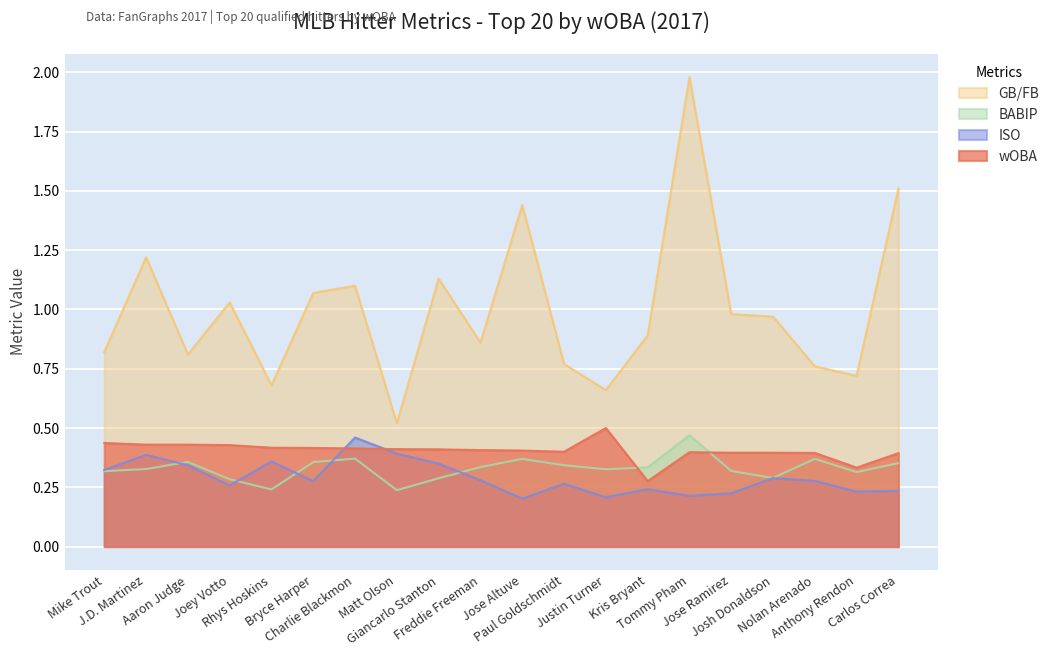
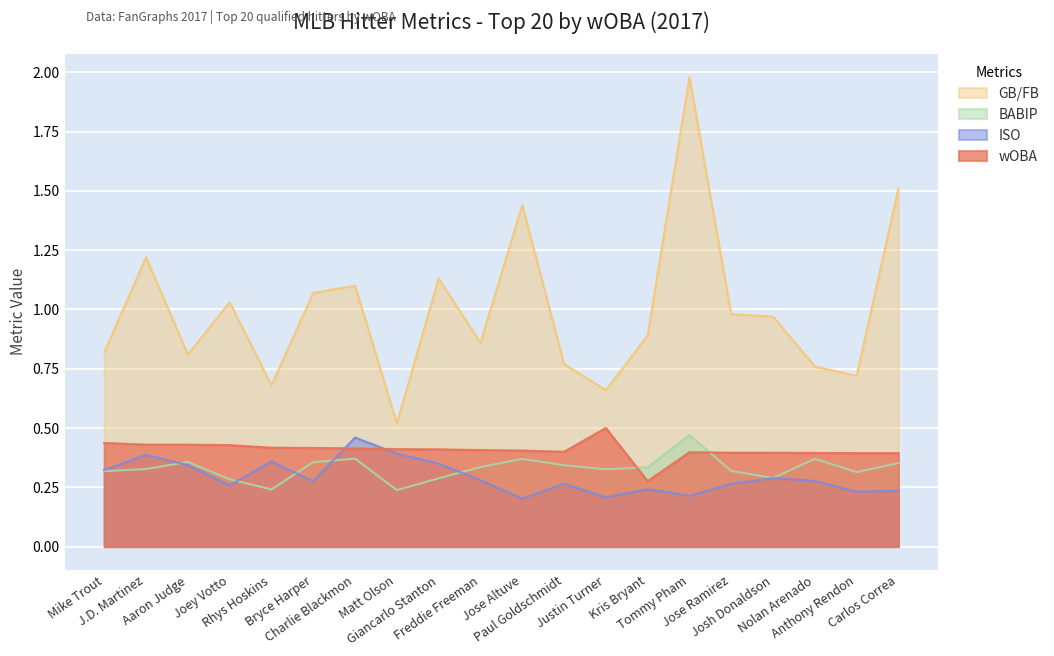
  {
    "GB/FB": {
      "Mike Trout": 0.82,
      "J.D. Martinez": 1.22,
      "Aaron Judge": 0.81,
      "Joey Votto": 1.03,
      "Rhys Hoskins": 0.68,
      "Bryce Harper": 1.07,
      "Charlie Blackmon": 1.10,
      "Matt Olson": 0.52,
      "Giancarlo Stanton": 1.13,
      "Freddie Freeman": 0.86,
      "Jose Altuve": 1.44,
      "Paul Goldschmidt": 0.77,
      "Justin Turner": 0.66,
      "Kris Bryant": 0.89,
      "Tommy Pham": 1.98,
      "Jose Ramirez": 0.98,
      "Josh Donaldson": 0.97,
      "Nolan Arenado": 0.76,
      "Anthony Rendon": 0.72,
      "Carlos Correa": 1.51
    },
    "BABIP": {
      "J.D. Martinez": 0.33,
      "Aaron Judge": 0.36,
      "Joey Votto": 0.28,
      "Rhys Hoskins": 0.24,
      "Bryce Harper": 0.36,
      "Charlie Blackmon": 0.37,
      "Matt Olson": 0.24,
      "Giancarlo Stanton": 0.29,
      "Freddie Freeman": 0.34,
      "Jose Altuve": 0.37,
      "Paul Goldschmidt": 0.34,
      "Justin Turner": 0.33,
      "Kris Bryant": 0.33,
      "Tommy Pham": 0.47,
      "Jose Ramirez": 0.32,
      "Nolan Arenado": 0.37,
      "Anthony Rendon": 0.31,
      "Carlos Correa": 0.35
    },
    "ISO": {
      "J.D. Martinez": 0.39,
      "Aaron Judge": 0.34,
      "Joey Votto": 0.26,
      "Rhys Hoskins": 0.36,
      "Bryce Harper": 0.28,
      "Charlie Blackmon": 0.46,
      "Matt Olson": 0.39,
      "Giancarlo Stanton": 0.35,
      "Freddie Freeman": 0.28,
      "Jose Altuve": 0.20,
      "Paul Goldschmidt": 0.27,
      "Justin Turner": 0.21,
      "Kris Bryant": 0.24,
      "Tommy Pham": 0.21,
-     "Jose Ramirez": 0.23,
+     "Jose Ramirez": 0.27,
      "Nolan Arenado": 0.28,
      "Anthony Rendon": 0.23,
      "Carlos Correa": 0.24
    },
    "wOBA": {
      "Mike Trout": 0.44,
      "J.D. Martinez": 0.43,
      "Aaron Judge": 0.43,
      "Joey Votto": 0.43,
      "Rhys Hoskins": 0.42,
      "Bryce Harper": 0.42,
      "Charlie Blackmon": 0.41,
      "Matt Olson": 0.41,
      "Giancarlo Stanton": 0.41,
      "Freddie Freeman": 0.41,
      "Jose Altuve": 0.41,
      "Paul Goldschmidt": 0.40,
      "Justin Turner": 0.50,
      "Kris Bryant": 0.28,
      "Tommy Pham": 0.40,
      "Jose Ramirez": 0.40,
      "Josh Donaldson": 0.40,
      "Nolan Arenado": 0.40,
-     "Anthony Rendon": 0.33,
+     "Anthony Rendon": 0.39,
      "Carlos Correa": 0.39
    }
  }
